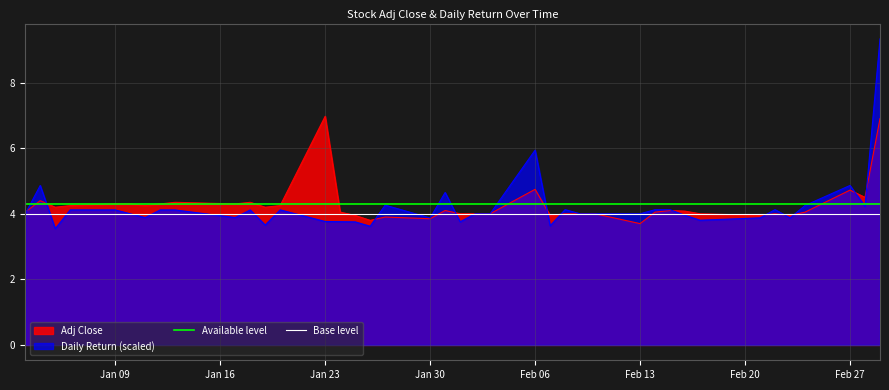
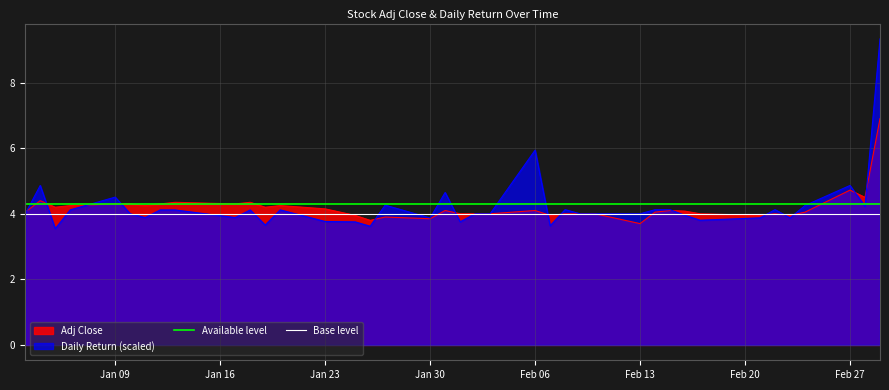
  {
    "Adj Close": {
      "Jan 09": 4.3,
-     "Jan 23": 7.0,
-     "Feb 06": 4.7,
+     "Jan 23": 4.2,
+     "Feb 06": 4.1,
      "Feb 13": 3.7,
      "Feb 27": 4.7
    },
    "Daily Return (scaled)": {
-     "Jan 09": 4.1,
+     "Jan 09": 4.5,
      "Jan 23": 3.8,
      "Feb 06": 5.9,
      "Feb 13": 4.0,
      "Feb 27": 4.9
    }
  }
